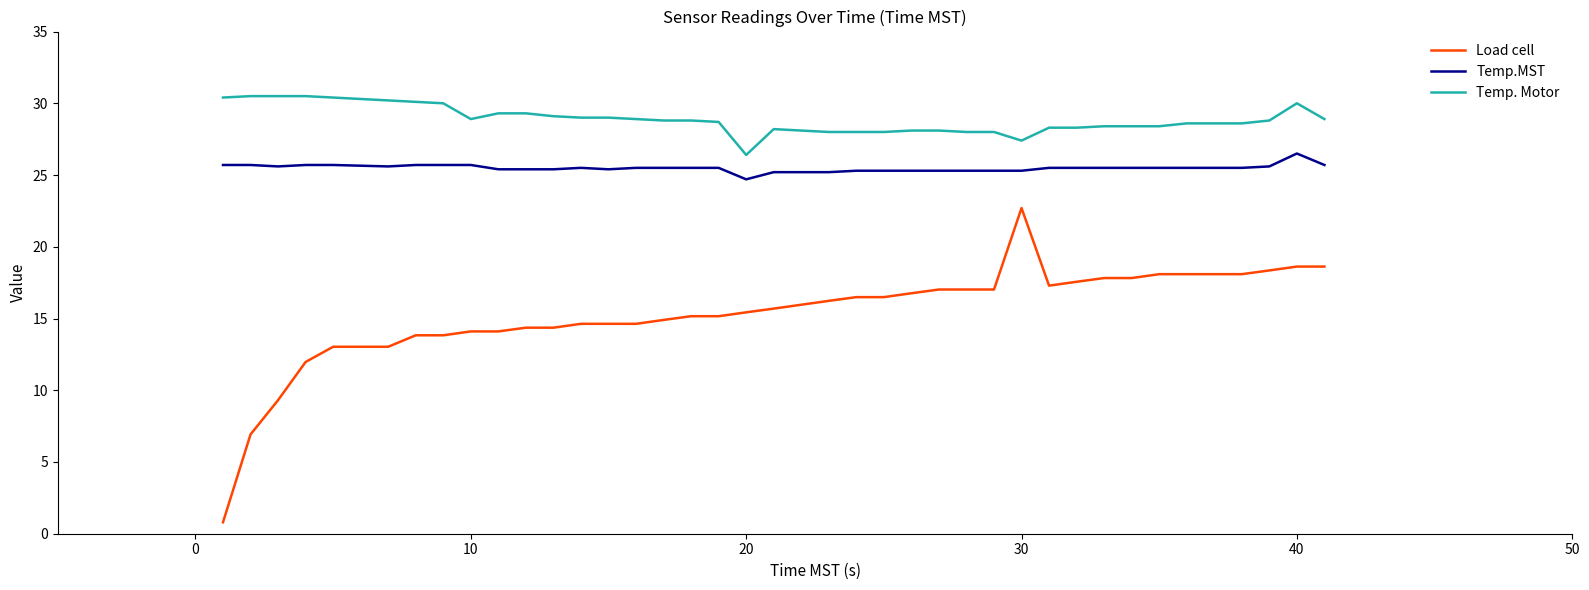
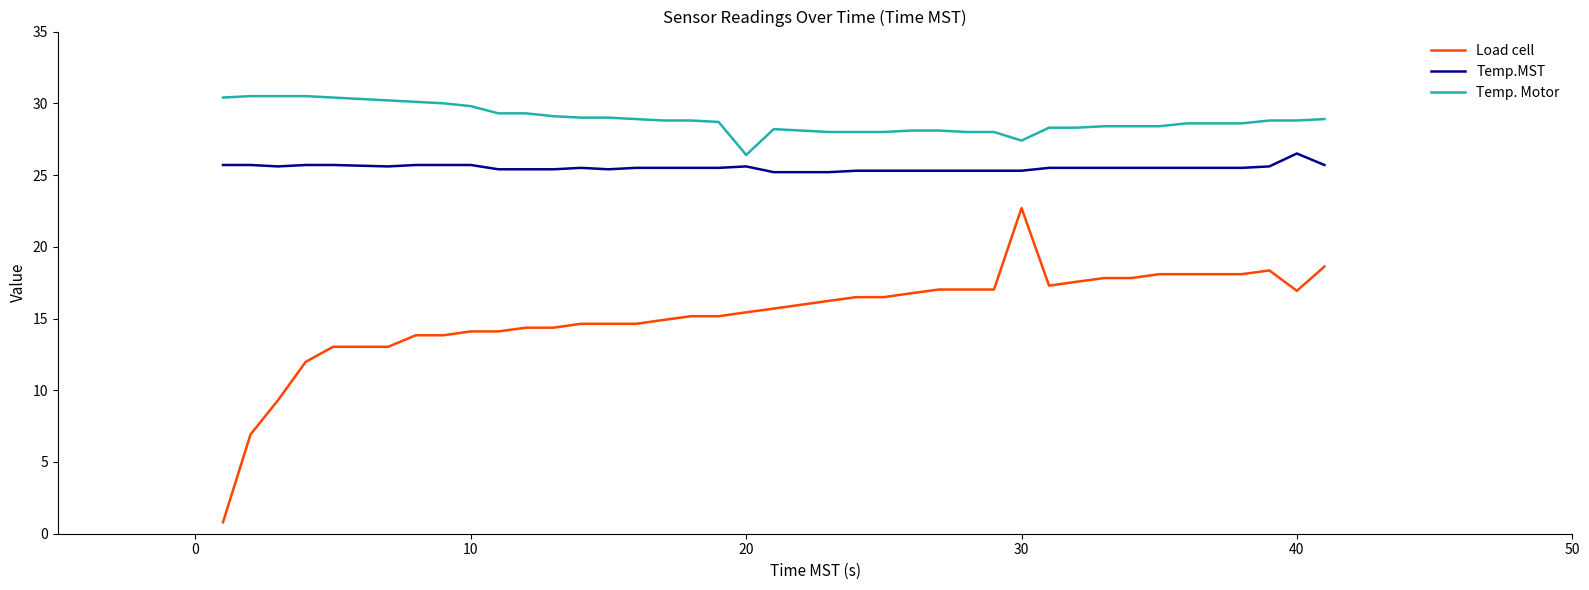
  {
    "Load cell": {
      "10": 14.1,
      "20": 15.4,
      "30": 22.7,
-     "40": 18.6
+     "40": 16.9
    },
    "Temp.MST": {
      "10": 25.7,
-     "20": 24.7,
+     "20": 25.6,
      "30": 25.3,
      "40": 26.5
    },
    "Temp. Motor": {
-     "10": 28.9,
+     "10": 29.8,
      "20": 26.4,
      "30": 27.4,
-     "40": 30.0
+     "40": 28.8
    }
  }
